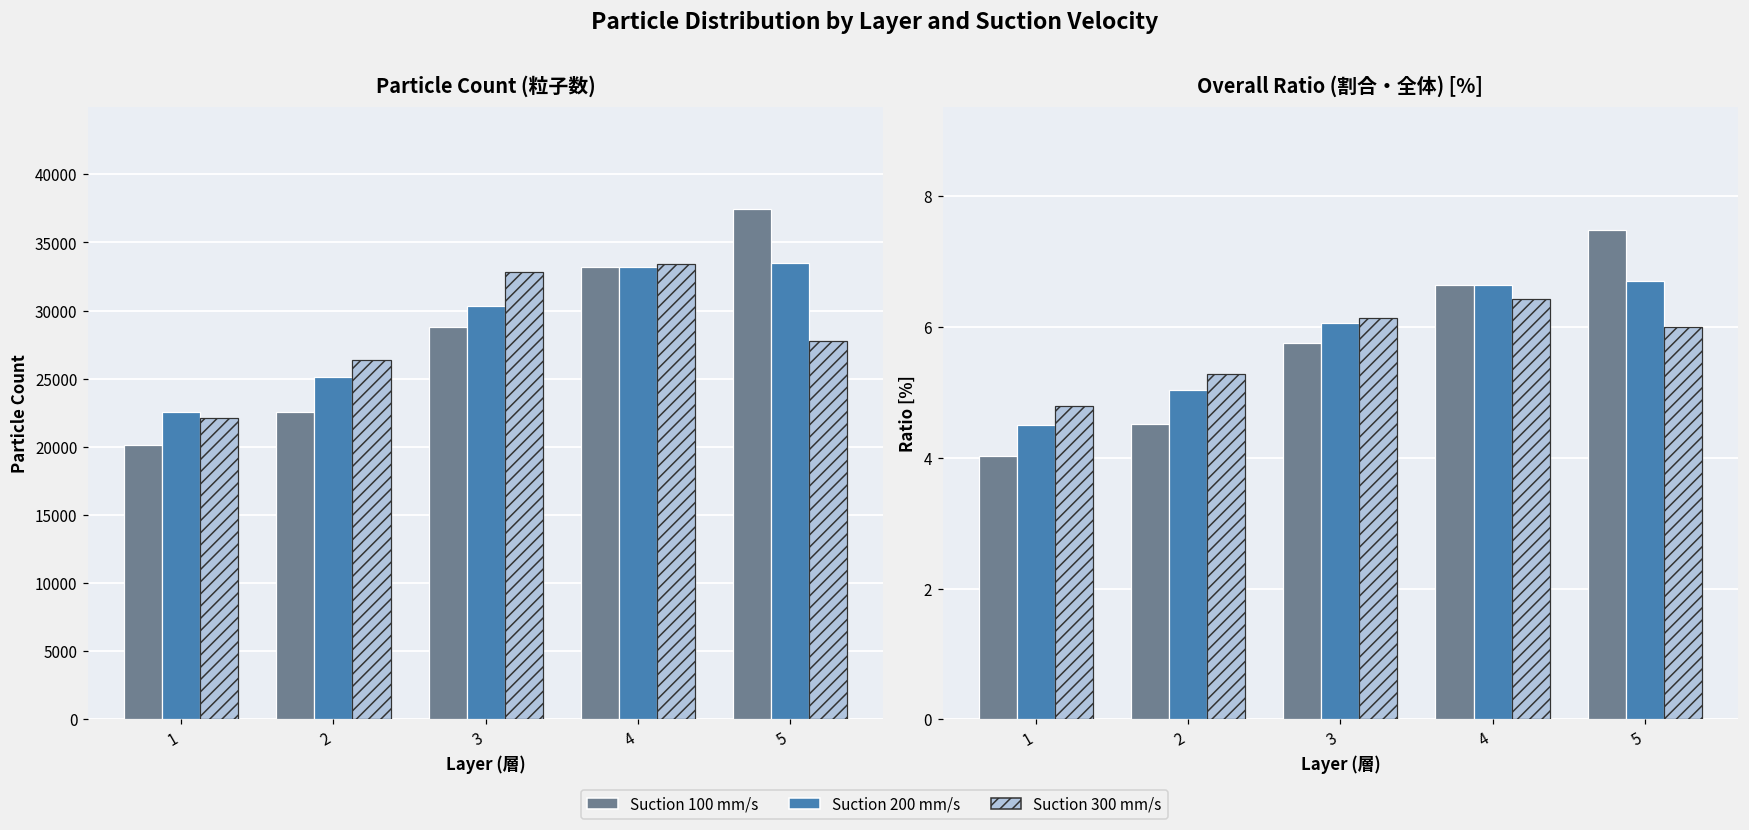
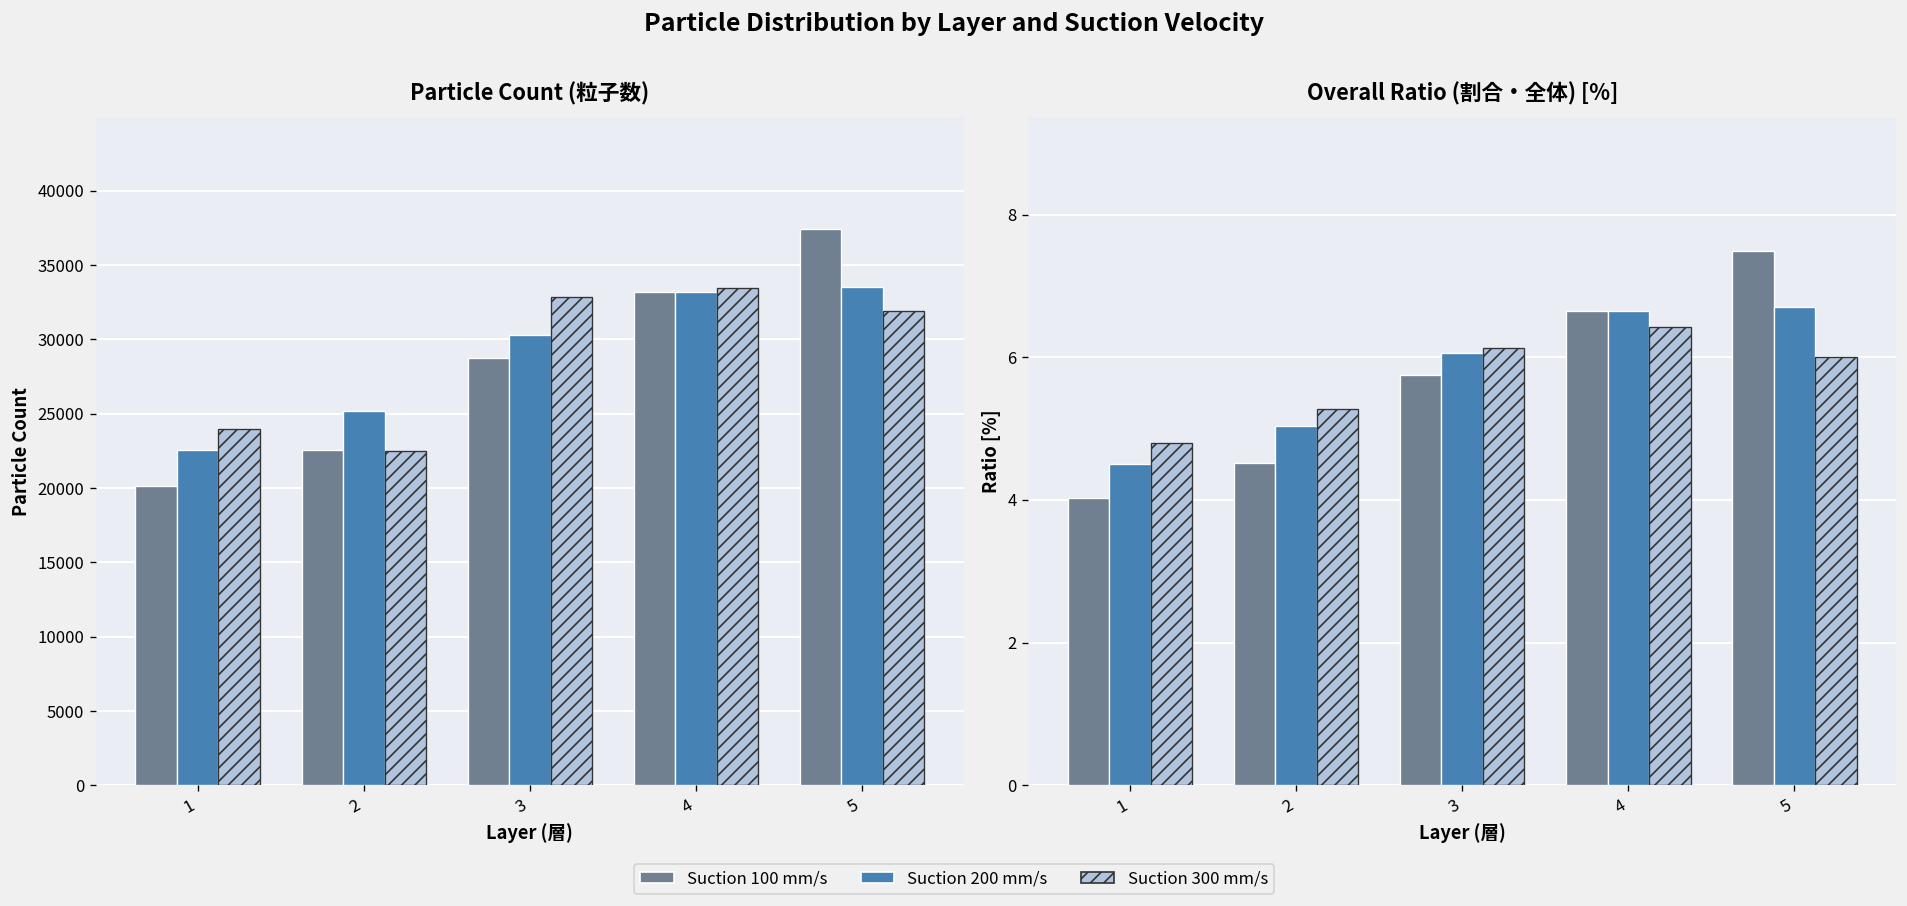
  {
    "Particle Count (粒子数)": {
      "Suction 300 mm/s": {
-       "1": 22100,
-       "2": 26400,
+       "1": 24000,
+       "2": 22500,
        "3": 32800,
        "4": 33400,
-       "5": 27800
+       "5": 31900
      }
    },
    "Overall Ratio (割合・全体) [%]": {
      "Suction 300 mm/s": {
        "1": 4.8,
        "2": 5.3,
        "3": 6.1,
        "4": 6.4,
        "5": 6.0
      }
    }
  }
